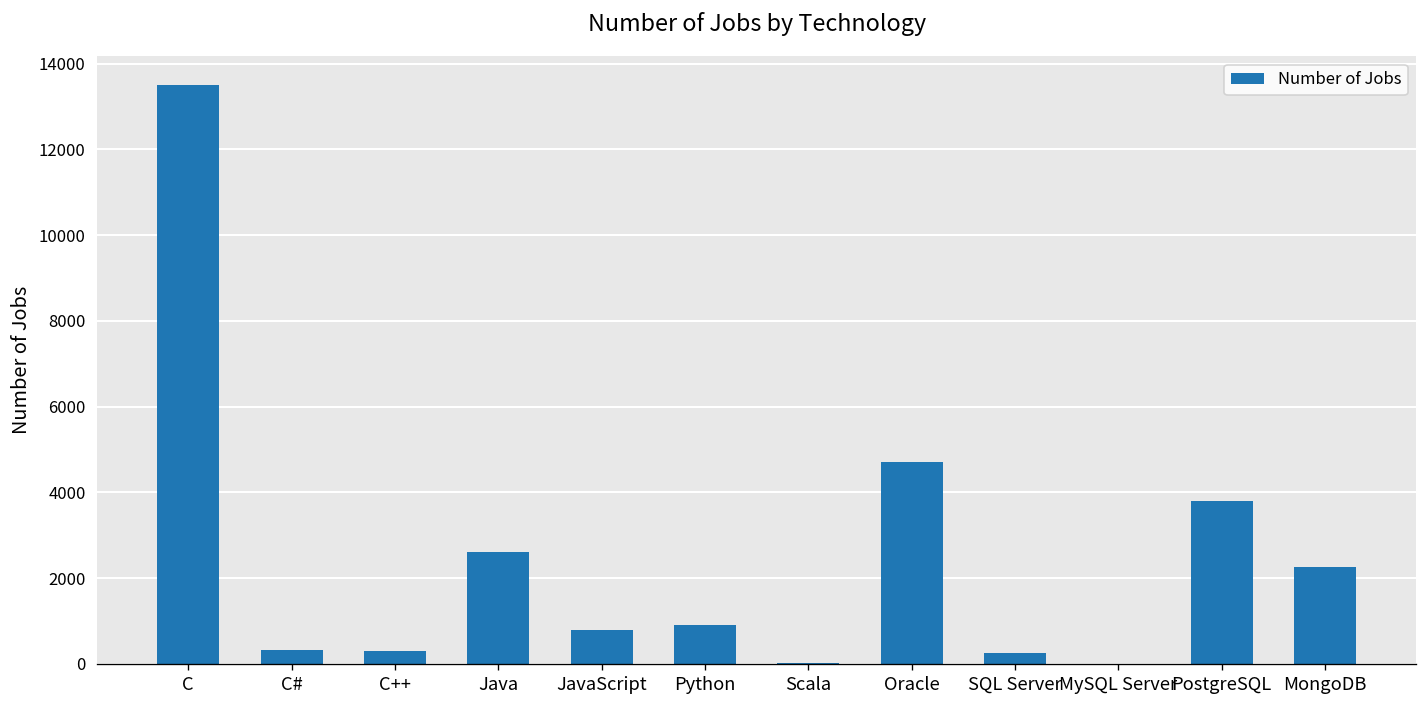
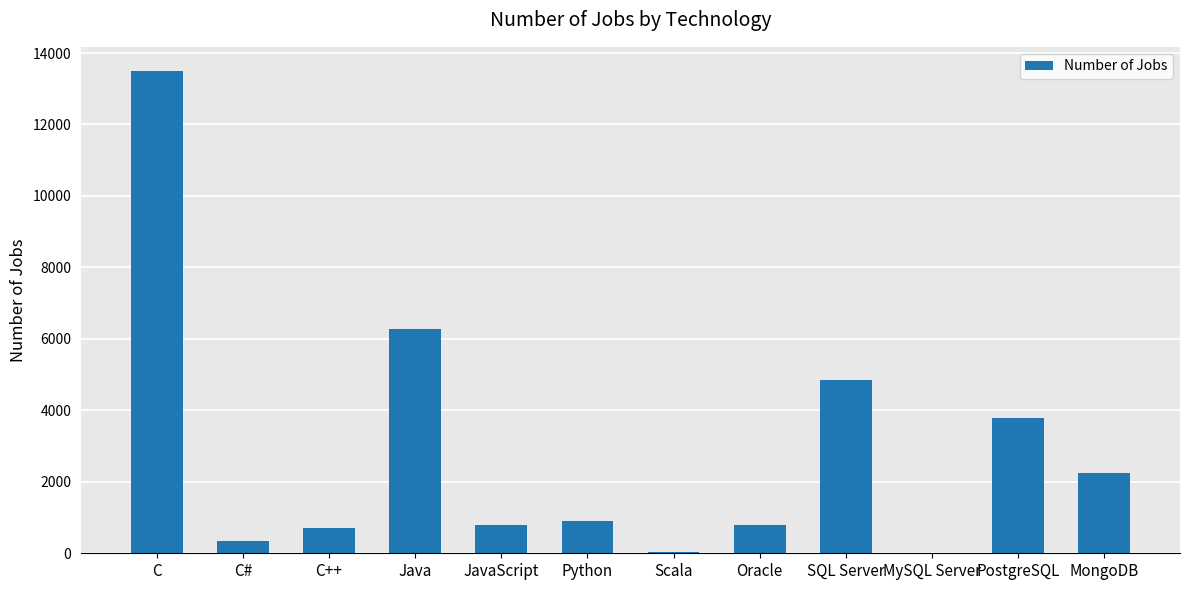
  {
    "C": 13500,
    "C#": 300,
-   "C++": 300,
-   "Java": 2600,
+   "C++": 700,
+   "Java": 6300,
    "JavaScript": 800,
    "Python": 900,
-   "Oracle": 4700,
-   "SQL Server": 300,
+   "Oracle": 800,
+   "SQL Server": 4800,
    "MySQL Server": 0,
    "PostgreSQL": 3800,
    "MongoDB": 2300
  }
